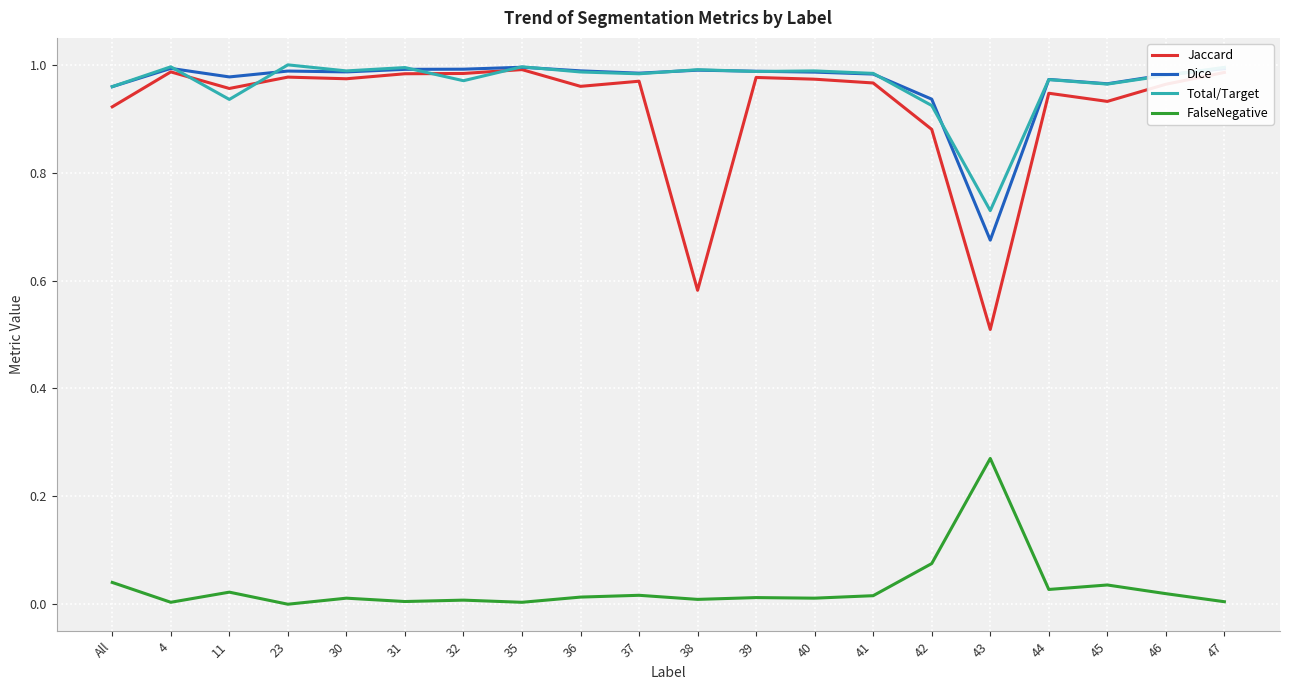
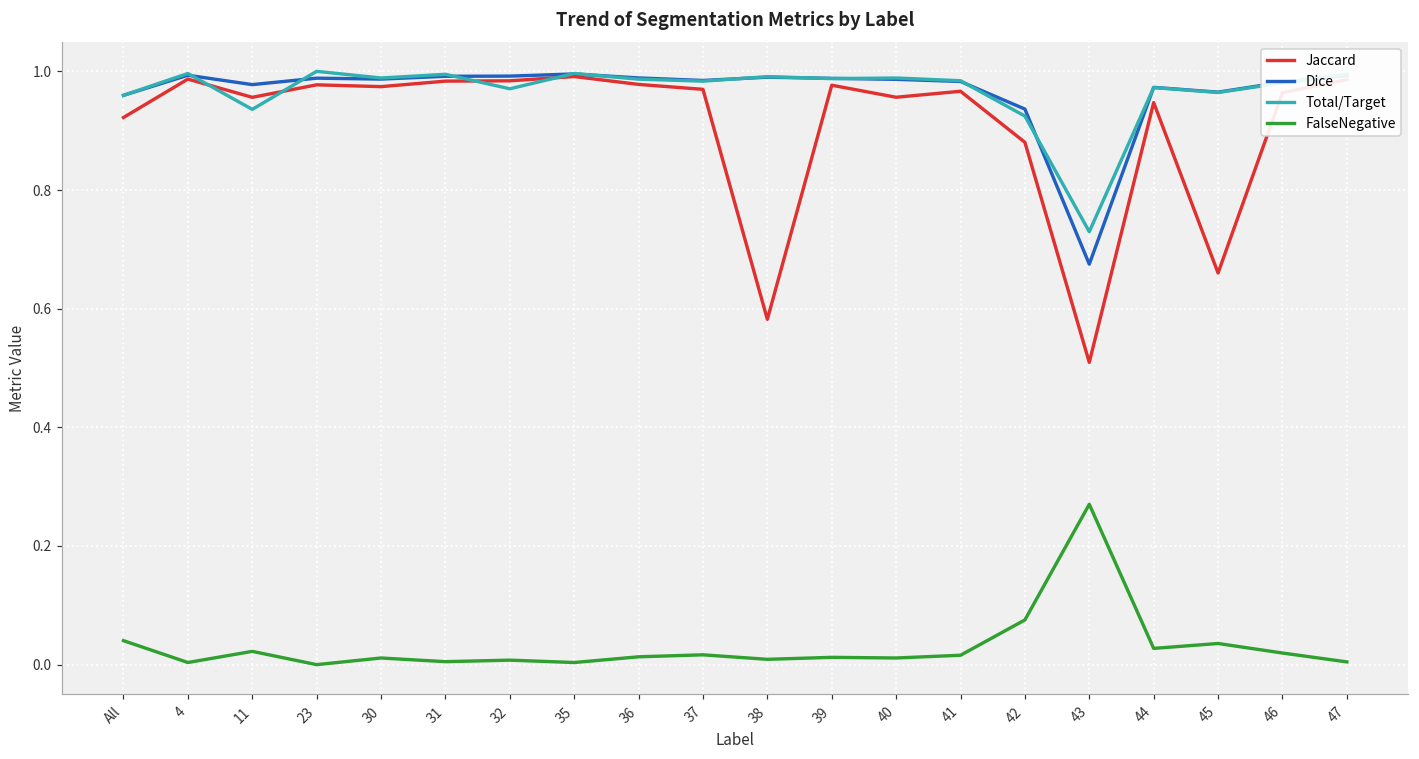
  {
    "Jaccard": {
      "All": 0.92,
      "4": 0.99,
      "11": 0.96,
      "23": 0.98,
      "30": 0.97,
      "31": 0.98,
      "32": 0.98,
-     "36": 0.96,
+     "36": 0.98,
      "37": 0.97,
      "38": 0.58,
      "39": 0.98,
-     "40": 0.97,
+     "40": 0.96,
      "41": 0.97,
      "42": 0.88,
      "43": 0.51,
      "44": 0.95,
-     "45": 0.93
+     "45": 0.66
    },
    "Dice": {
      "11": 0.98,
      "23": 0.99,
      "32": 0.99,
      "42": 0.94,
      "43": 0.68
    },
    "Total/Target": {
      "11": 0.94,
      "23": 1.00,
      "32": 0.97,
      "42": 0.92,
      "43": 0.73
    },
    "FalseNegative": {
      "All": 0.04,
      "4": 0.00,
      "11": 0.02,
      "23": 0.00,
      "30": 0.01,
      "31": 0.01,
      "32": 0.01,
      "35": 0.00,
      "36": 0.01,
      "37": 0.02,
      "38": 0.01,
      "39": 0.01,
      "40": 0.01,
      "41": 0.02,
      "42": 0.08,
      "43": 0.27,
      "44": 0.03,
      "45": 0.04,
      "46": 0.02,
      "47": 0.00
    }
  }
